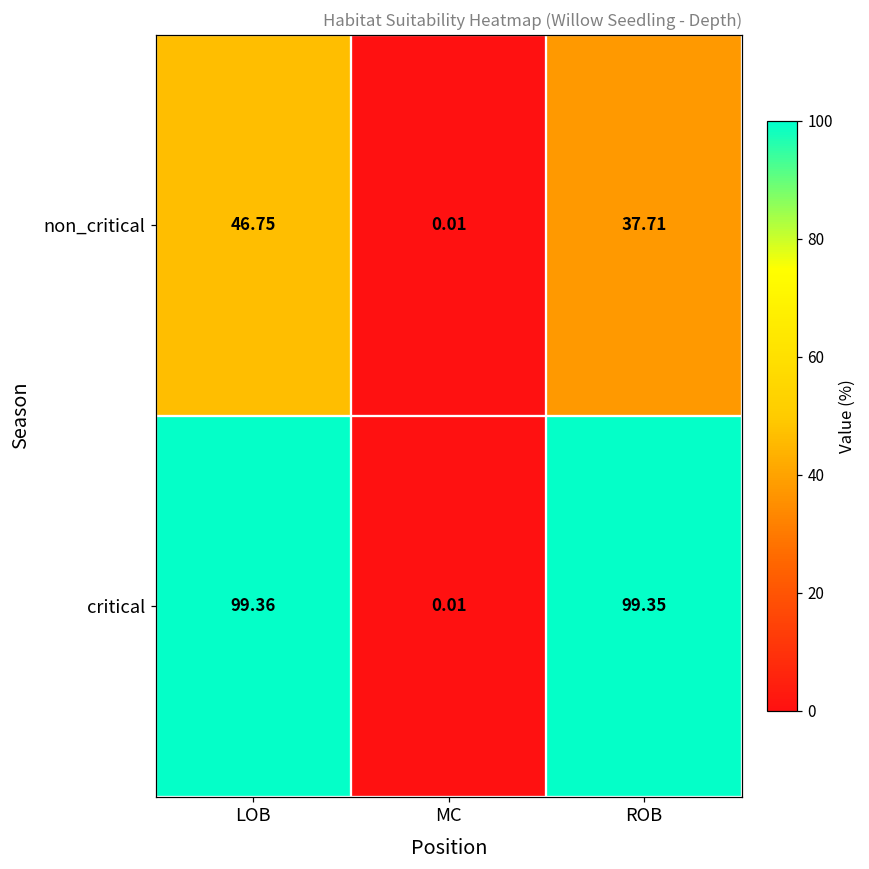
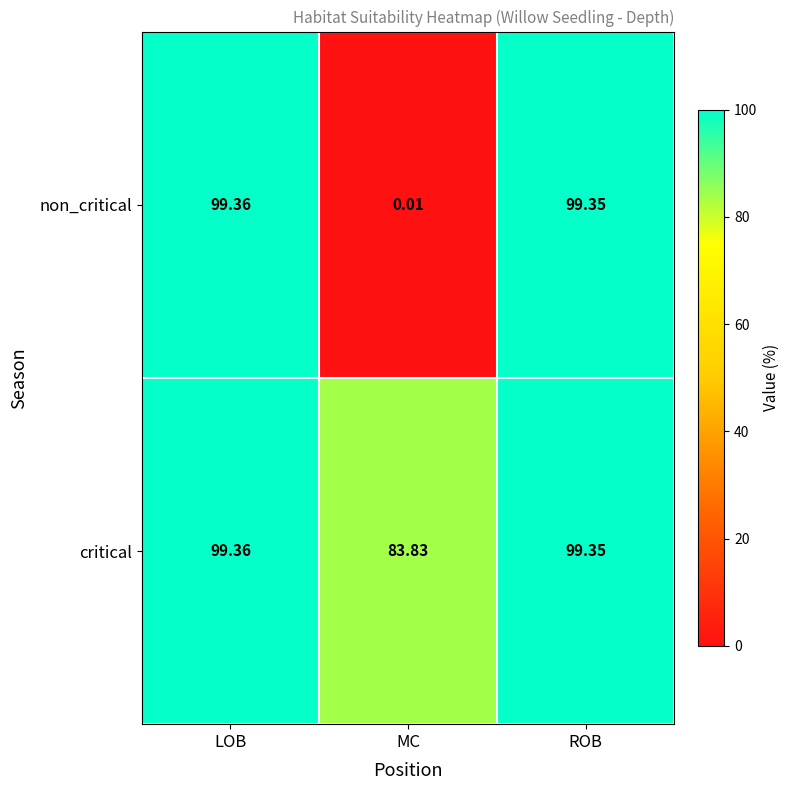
  {
    "non_critical": {
-     "LOB": 46.75,
+     "LOB": 99.36,
      "MC": 0.01,
-     "ROB": 37.71
+     "ROB": 99.35
    },
    "critical": {
      "LOB": 99.36,
-     "MC": 0.01,
+     "MC": 83.83,
      "ROB": 99.35
    }
  }
